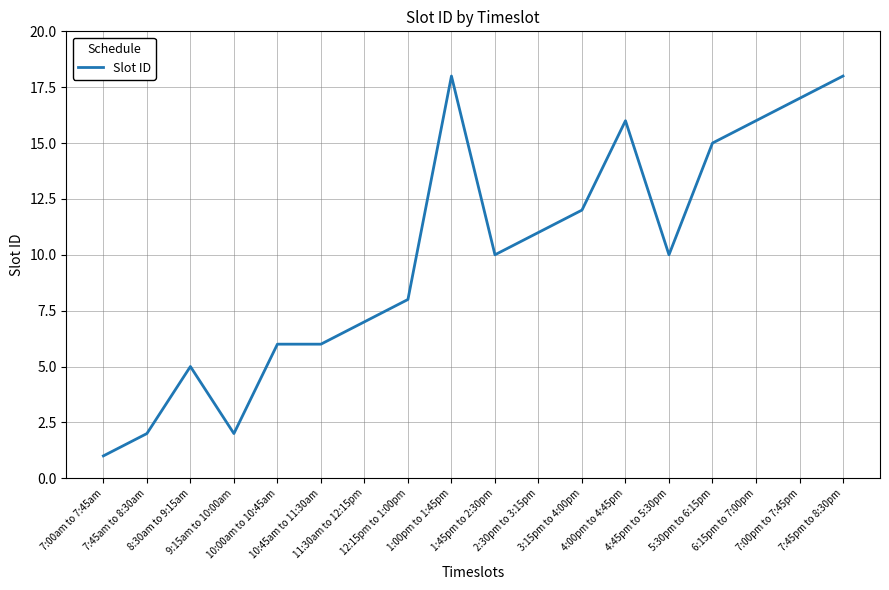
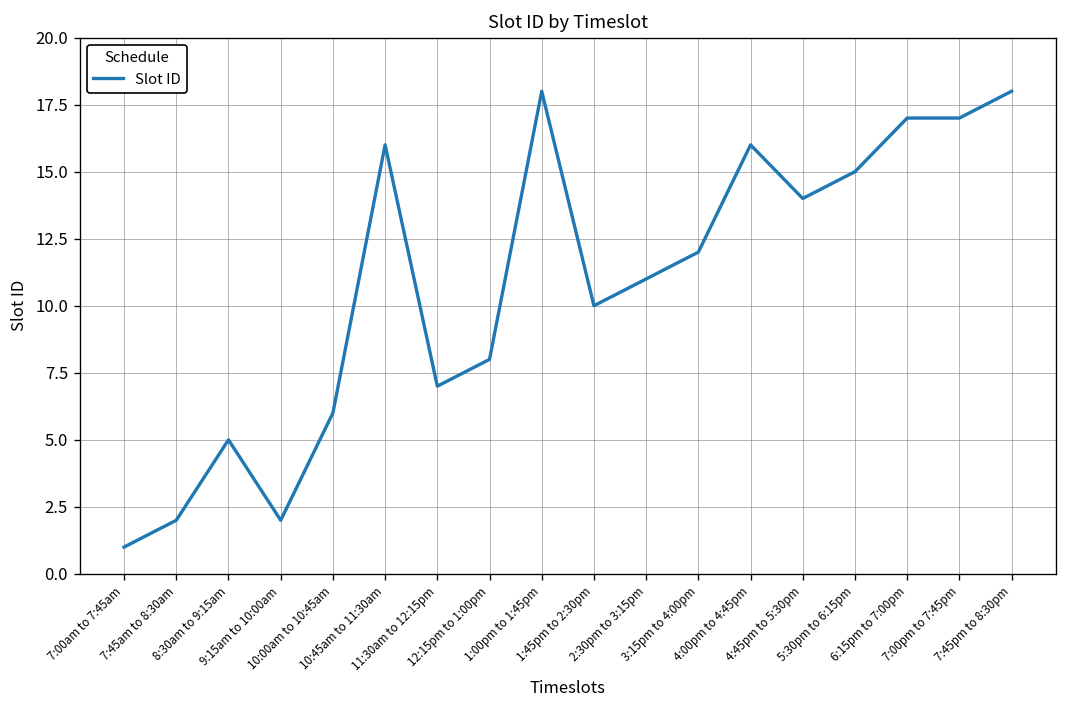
  {
    "7:00am to 7:45am": 1,
    "7:45am to 8:30am": 2,
    "8:30am to 9:15am": 5,
    "9:15am to 10:00am": 2,
    "10:00am to 10:45am": 6,
-   "10:45am to 11:30am": 6,
+   "10:45am to 11:30am": 16,
    "11:30am to 12:15pm": 7,
    "12:15pm to 1:00pm": 8,
    "1:00pm to 1:45pm": 18,
    "1:45pm to 2:30pm": 10,
    "2:30pm to 3:15pm": 11,
    "3:15pm to 4:00pm": 12,
    "4:00pm to 4:45pm": 16,
-   "4:45pm to 5:30pm": 10,
+   "4:45pm to 5:30pm": 14,
    "5:30pm to 6:15pm": 15,
-   "6:15pm to 7:00pm": 16,
+   "6:15pm to 7:00pm": 17,
    "7:00pm to 7:45pm": 17,
    "7:45pm to 8:30pm": 18
  }
